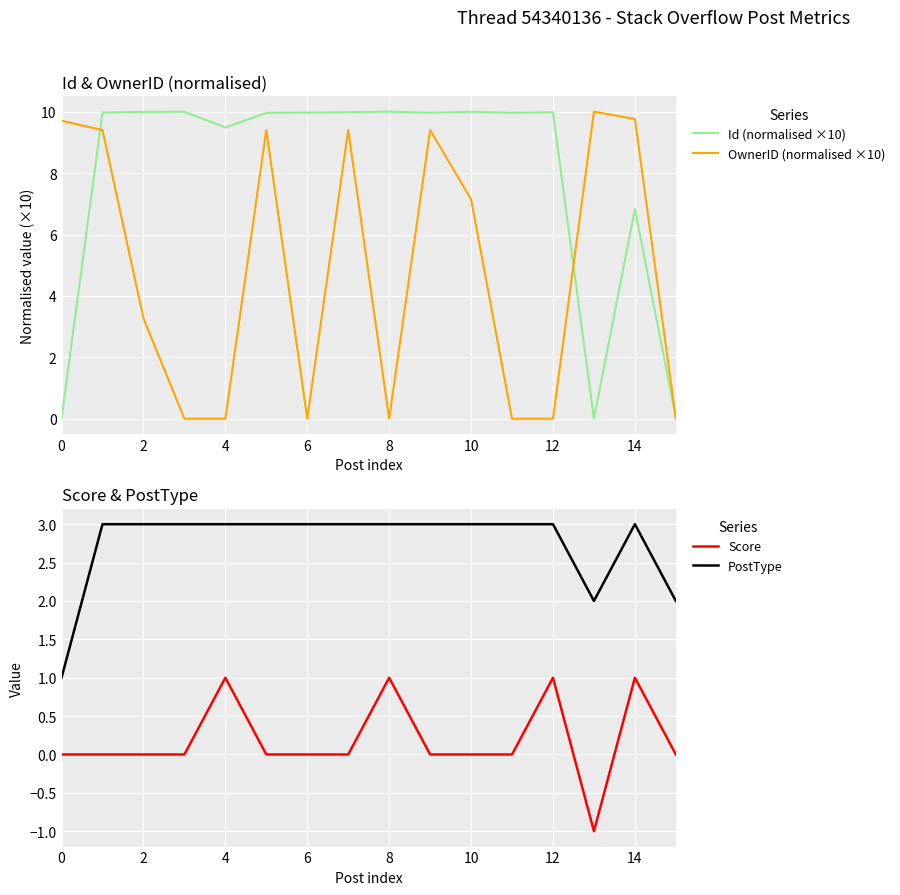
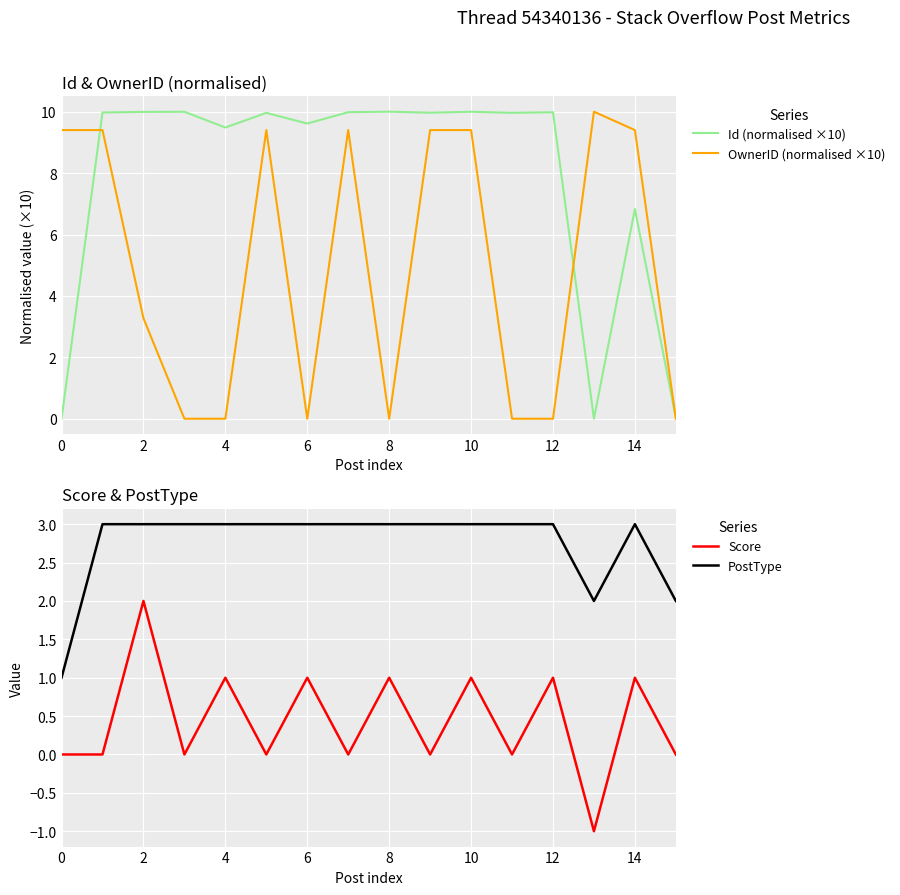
  {
    "Id & OwnerID (normalised)": {
      "Id (normalised ×10)": {
        "0": 0.0,
        "2": 10.0,
        "4": 9.5,
-       "6": 10.0,
+       "6": 9.6,
        "8": 10.0,
        "10": 10.0,
        "12": 10.0,
        "14": 6.8
      },
      "OwnerID (normalised ×10)": {
-       "0": 9.7,
+       "0": 9.4,
        "2": 3.3,
        "4": 0.0,
        "6": 0.0,
        "8": 0.0,
-       "10": 7.1,
+       "10": 9.4,
        "12": 0.0,
-       "14": 9.8
+       "14": 9.4
      }
    },
    "Score & PostType": {
      "Score": {
        "0": 0,
-       "2": 0,
+       "2": 2,
        "4": 1,
-       "6": 0,
+       "6": 1,
        "8": 1,
-       "10": 0,
+       "10": 1,
        "12": 1,
        "14": 1
      },
      "PostType": {
        "0": 1,
        "2": 3,
        "4": 3,
        "6": 3,
        "8": 3,
        "10": 3,
        "12": 3,
        "14": 3
      }
    }
  }
